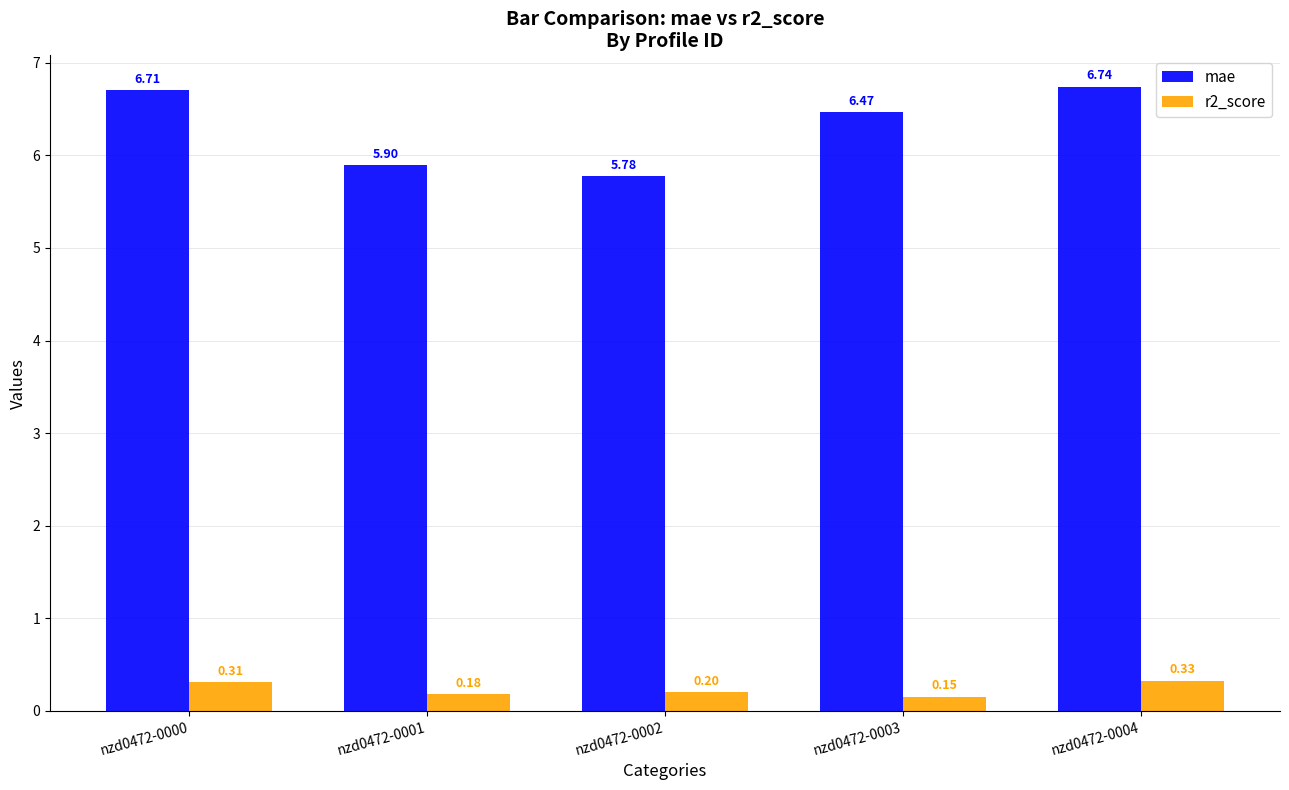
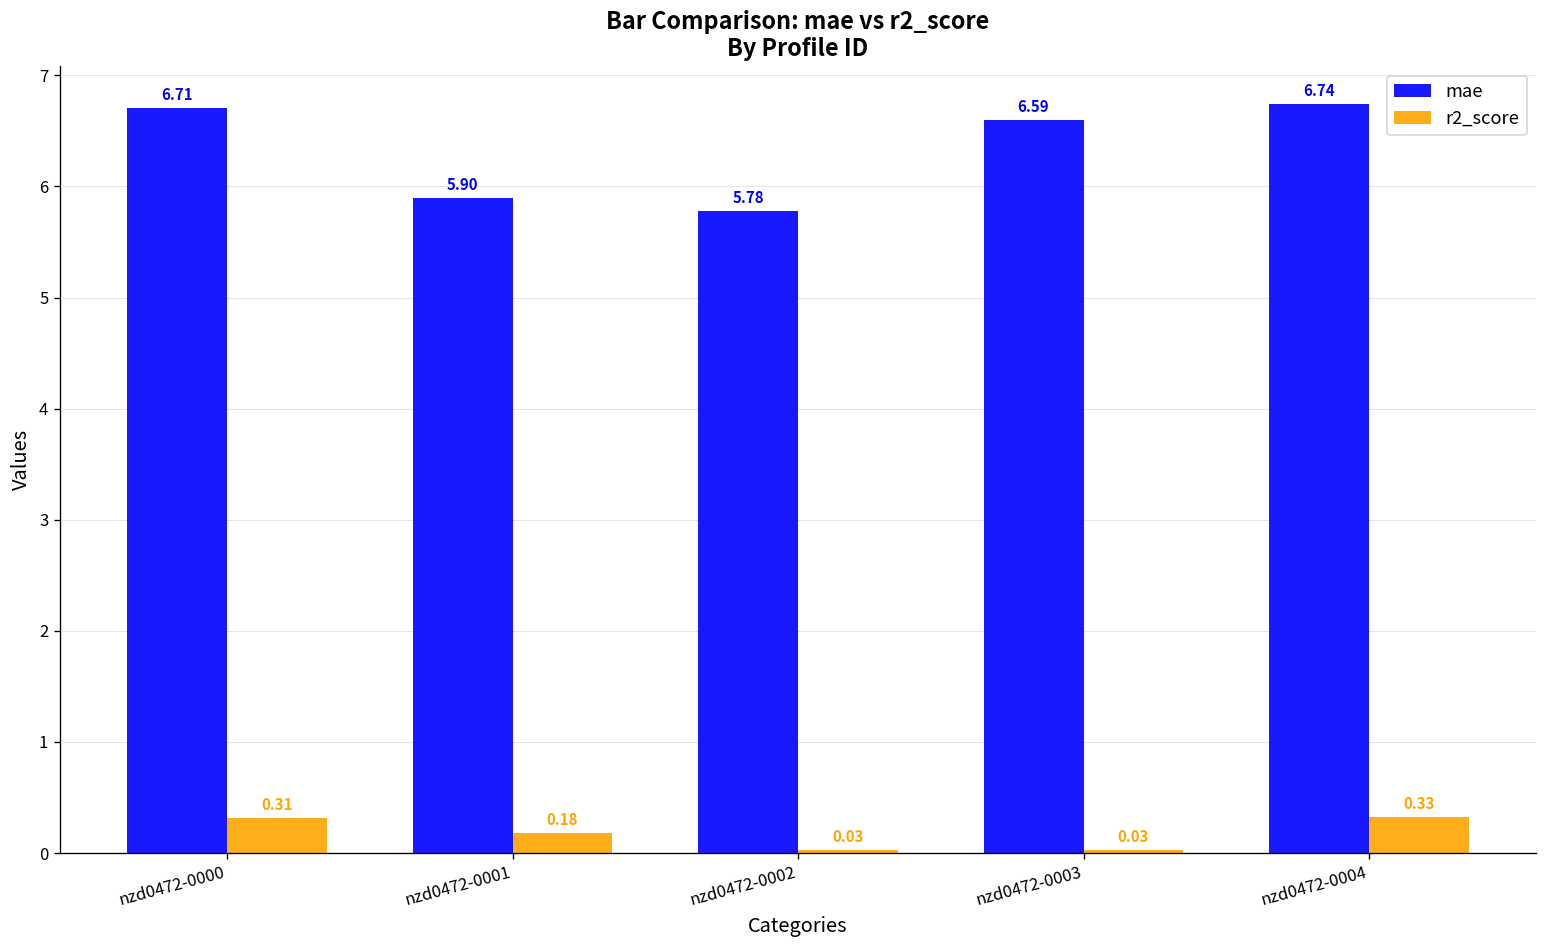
  {
    "mae": {
      "nzd0472-0000": 6.71,
      "nzd0472-0001": 5.90,
      "nzd0472-0002": 5.78,
-     "nzd0472-0003": 6.47,
+     "nzd0472-0003": 6.59,
      "nzd0472-0004": 6.74
    },
    "r2_score": {
      "nzd0472-0000": 0.31,
      "nzd0472-0001": 0.18,
-     "nzd0472-0002": 0.20,
-     "nzd0472-0003": 0.15,
+     "nzd0472-0002": 0.03,
+     "nzd0472-0003": 0.03,
      "nzd0472-0004": 0.33
    }
  }
